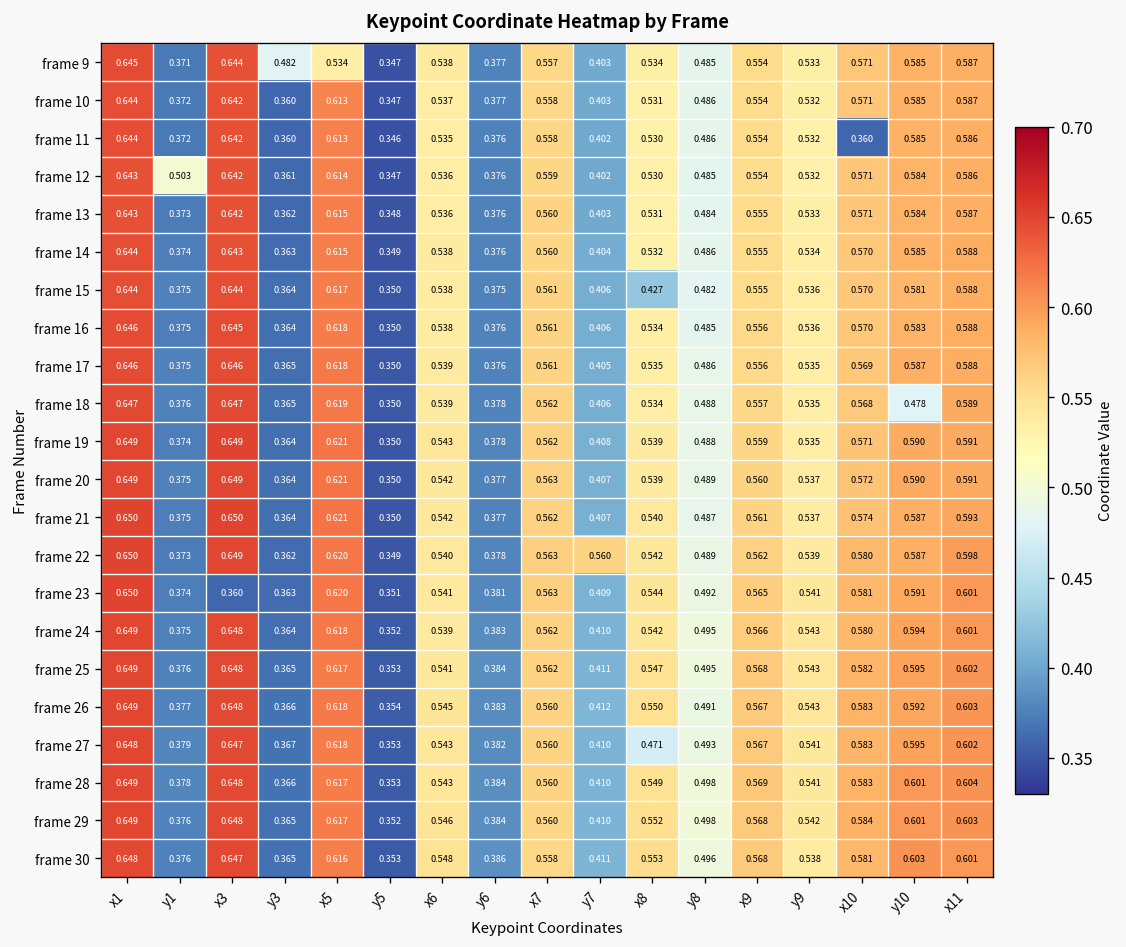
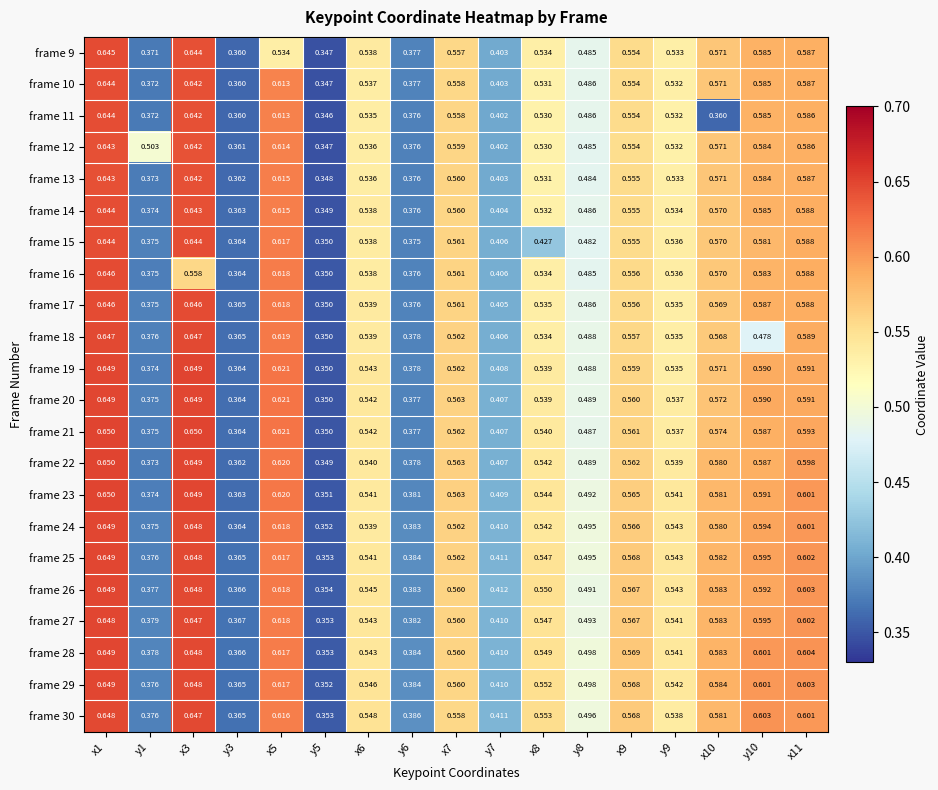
  {
    "frame 9": {
      "x1": 0.645,
      "y1": 0.371,
      "x3": 0.644,
-     "y3": 0.482,
+     "y3": 0.360,
      "x5": 0.534,
      "y5": 0.347,
      "x6": 0.538,
      "y6": 0.377,
      "x7": 0.557,
      "y7": 0.403,
      "x8": 0.534,
      "y8": 0.485,
      "x9": 0.554,
      "y9": 0.533,
      "x10": 0.571,
      "y10": 0.585,
      "x11": 0.587
    },
    "frame 16": {
      "x1": 0.646,
      "y1": 0.375,
-     "x3": 0.645,
+     "x3": 0.558,
      "y3": 0.364,
      "x5": 0.618,
      "y5": 0.350,
      "x6": 0.538,
      "y6": 0.376,
      "x7": 0.561,
      "y7": 0.406,
      "x8": 0.534,
      "y8": 0.485,
      "x9": 0.556,
      "y9": 0.536,
      "x10": 0.570,
      "y10": 0.583,
      "x11": 0.588
    },
    "frame 22": {
      "x1": 0.650,
      "y1": 0.373,
      "x3": 0.649,
      "y3": 0.362,
      "x5": 0.620,
      "y5": 0.349,
      "x6": 0.540,
      "y6": 0.378,
      "x7": 0.563,
-     "y7": 0.560,
+     "y7": 0.407,
      "x8": 0.542,
      "y8": 0.489,
      "x9": 0.562,
      "y9": 0.539,
      "x10": 0.580,
      "y10": 0.587,
      "x11": 0.598
    },
    "frame 23": {
      "x1": 0.650,
      "y1": 0.374,
-     "x3": 0.360,
+     "x3": 0.649,
      "y3": 0.363,
      "x5": 0.620,
      "y5": 0.351,
      "x6": 0.541,
      "y6": 0.381,
      "x7": 0.563,
      "y7": 0.409,
      "x8": 0.544,
      "y8": 0.492,
      "x9": 0.565,
      "y9": 0.541,
      "x10": 0.581,
      "y10": 0.591,
      "x11": 0.601
    },
    "frame 27": {
      "x1": 0.648,
      "y1": 0.379,
      "x3": 0.647,
      "y3": 0.367,
      "x5": 0.618,
      "y5": 0.353,
      "x6": 0.543,
      "y6": 0.382,
      "x7": 0.560,
      "y7": 0.410,
-     "x8": 0.471,
+     "x8": 0.547,
      "y8": 0.493,
      "x9": 0.567,
      "y9": 0.541,
      "x10": 0.583,
      "y10": 0.595,
      "x11": 0.602
    }
  }
